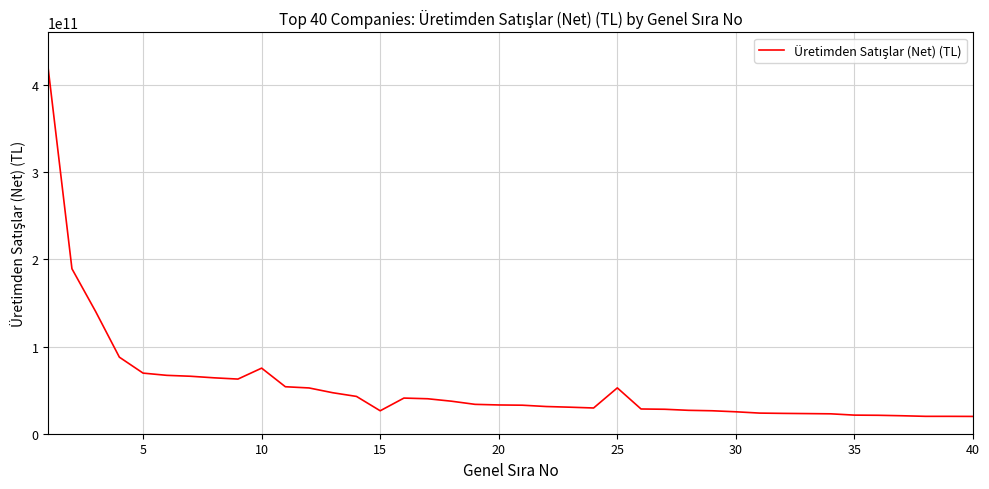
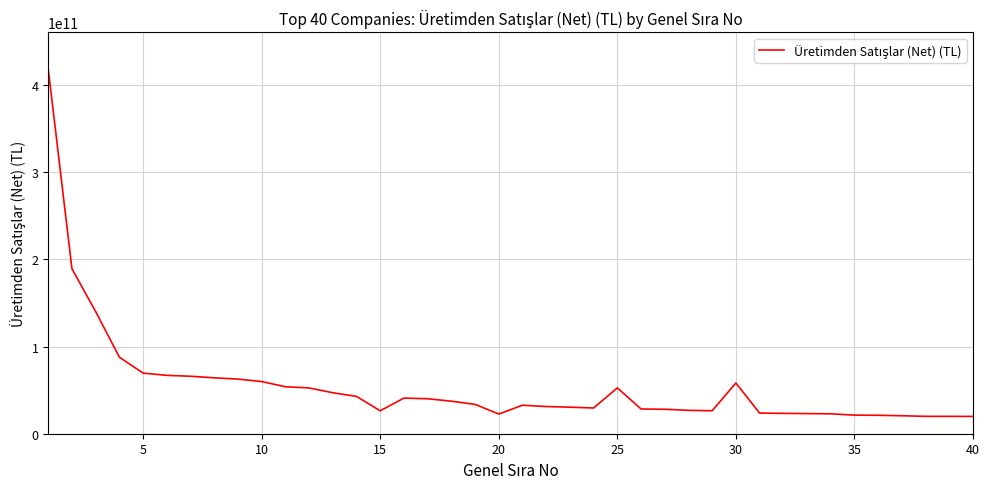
  {
    "5": 70000000000,
-   "10": 80000000000,
+   "10": 60000000000,
    "15": 30000000000,
-   "20": 30000000000,
+   "20": 20000000000,
    "25": 50000000000,
-   "30": 30000000000,
+   "30": 60000000000,
    "35": 20000000000,
    "40": 20000000000
  }
